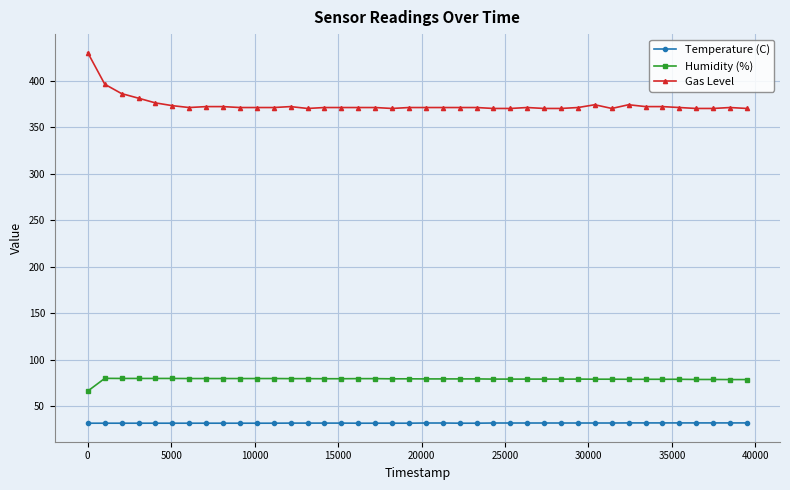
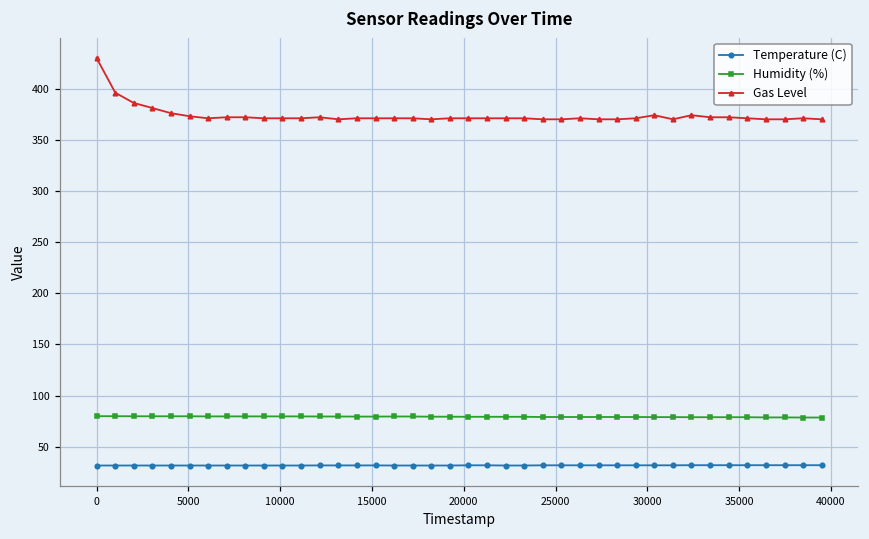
  {
    "Temperature (C)": {
      "0": 30
    },
    "Humidity (%)": {
-     "0": 70
+     "0": 80
    },
    "Gas Level": {
      "0": 430
    }
  }
